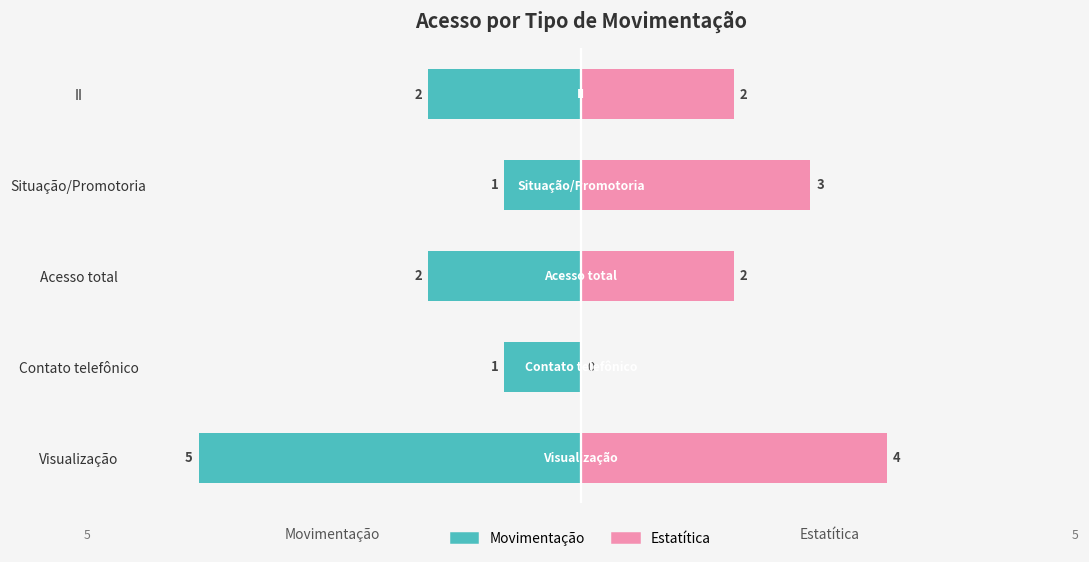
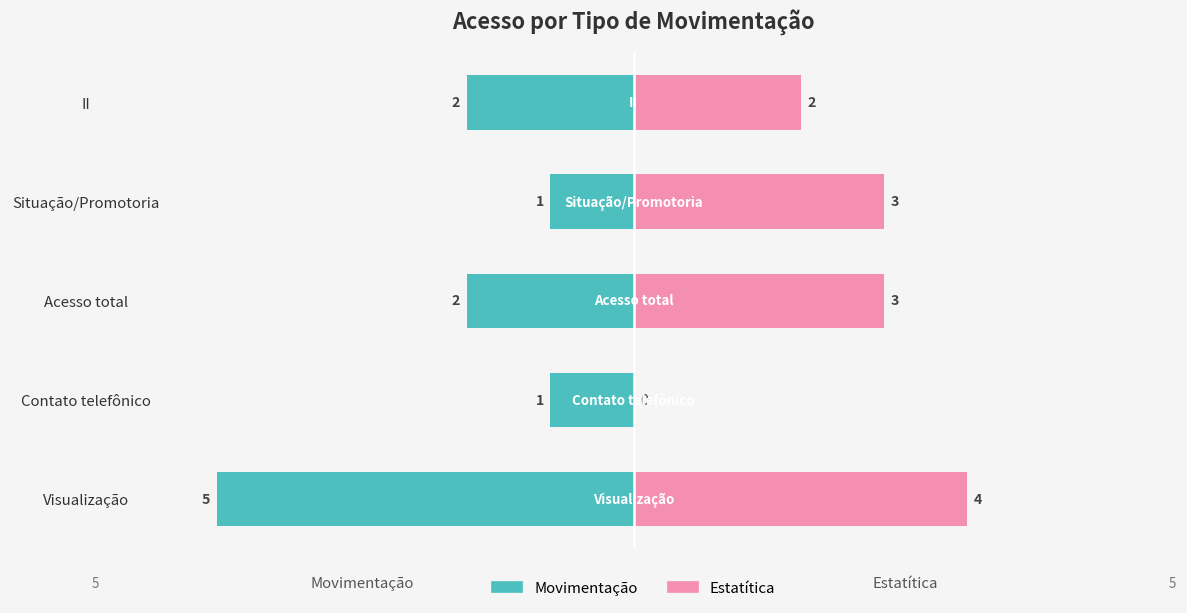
  {
    "Estatítica": {
      "II": 2,
      "Situação/Promotoria": 3,
-     "Acesso total": 2,
+     "Acesso total": 3,
      "Visualização": 4
    }
  }
